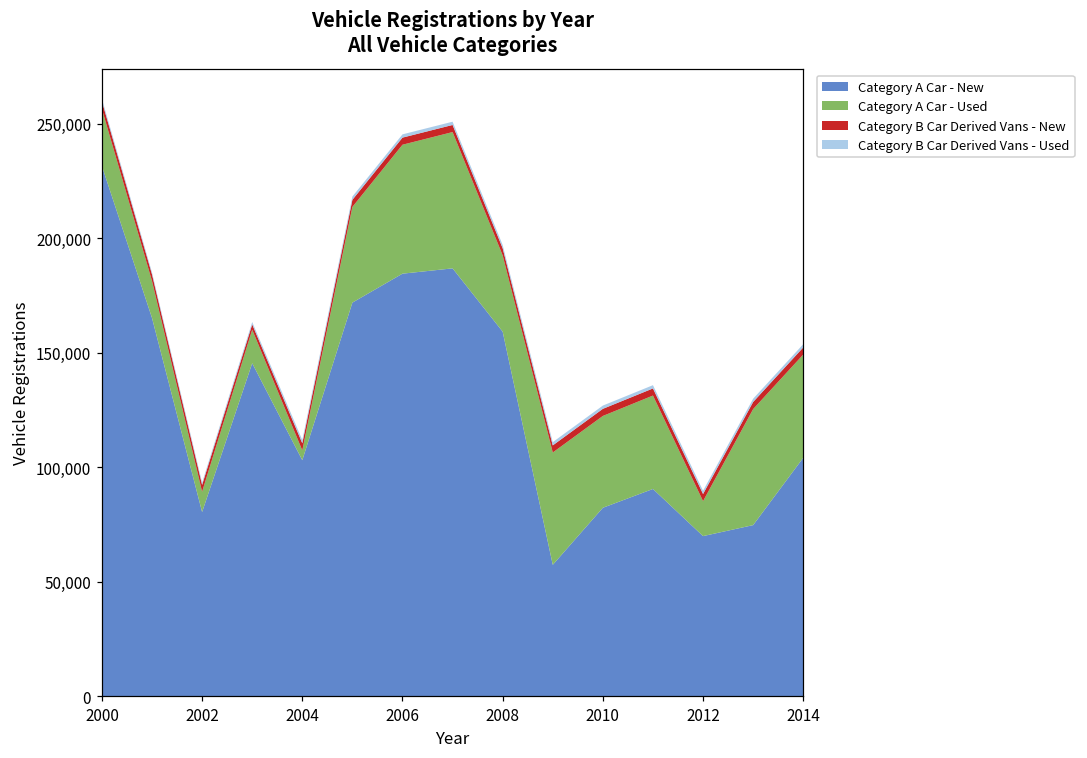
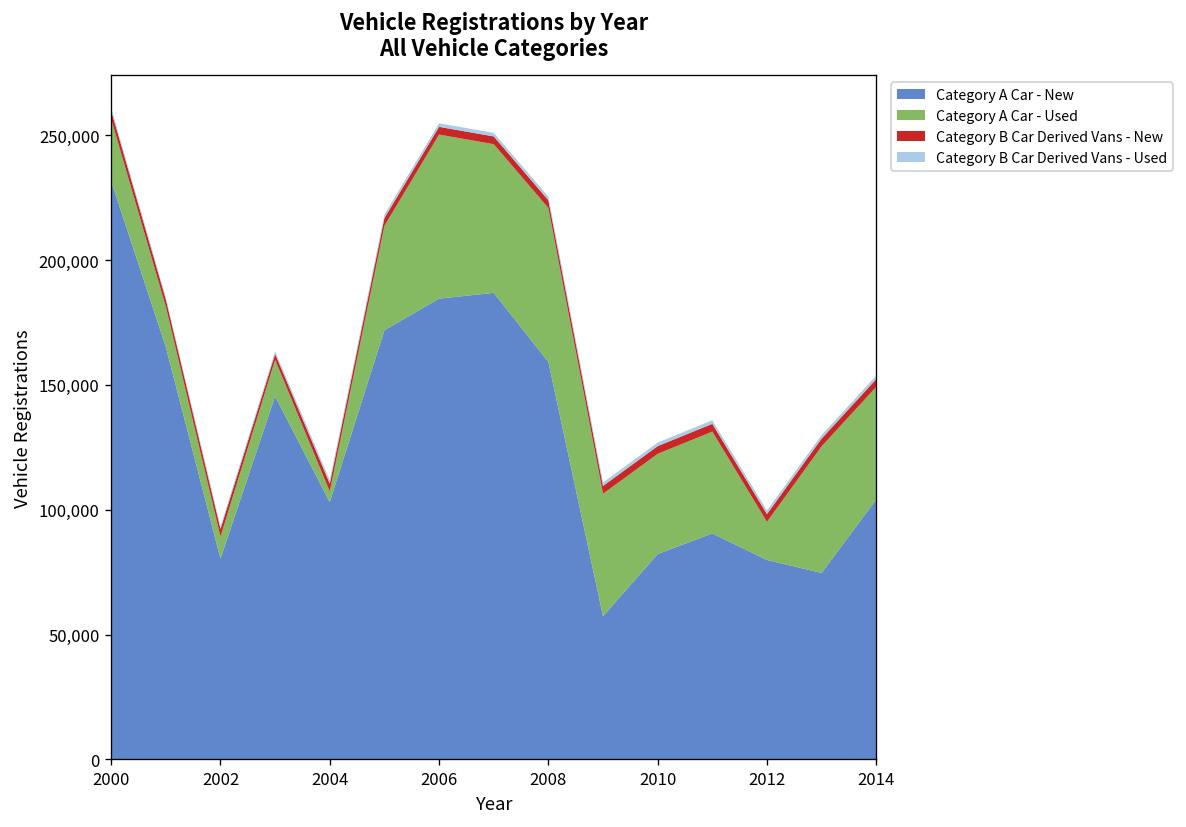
  {
    "Category A Car - New": {
      "2000": "232,000",
      "2002": "80,000",
      "2004": "103,000",
      "2006": "185,000",
      "2008": "159,000",
      "2010": "82,000",
-     "2012": "70,000",
+     "2012": "80,000",
      "2014": "104,000"
    },
    "Category A Car - Used": {
      "2000": "25,000",
      "2002": "9,000",
      "2004": "4,000",
-     "2006": "56,000",
-     "2008": "33,000",
+     "2006": "66,000",
+     "2008": "62,000",
      "2010": "40,000",
      "2012": "15,000",
      "2014": "45,000"
    },
    "Category B Car Derived Vans - New": {
      "2004": "3,000",
      "2006": "3,000",
      "2008": "3,000",
      "2010": "3,000",
      "2012": "3,000",
      "2014": "3,000"
    },
    "Category B Car Derived Vans - Used": {
      "2004": "1,000",
      "2006": "1,000",
      "2008": "1,000",
      "2010": "1,000",
      "2012": "1,000",
      "2014": "1,000"
    }
  }
